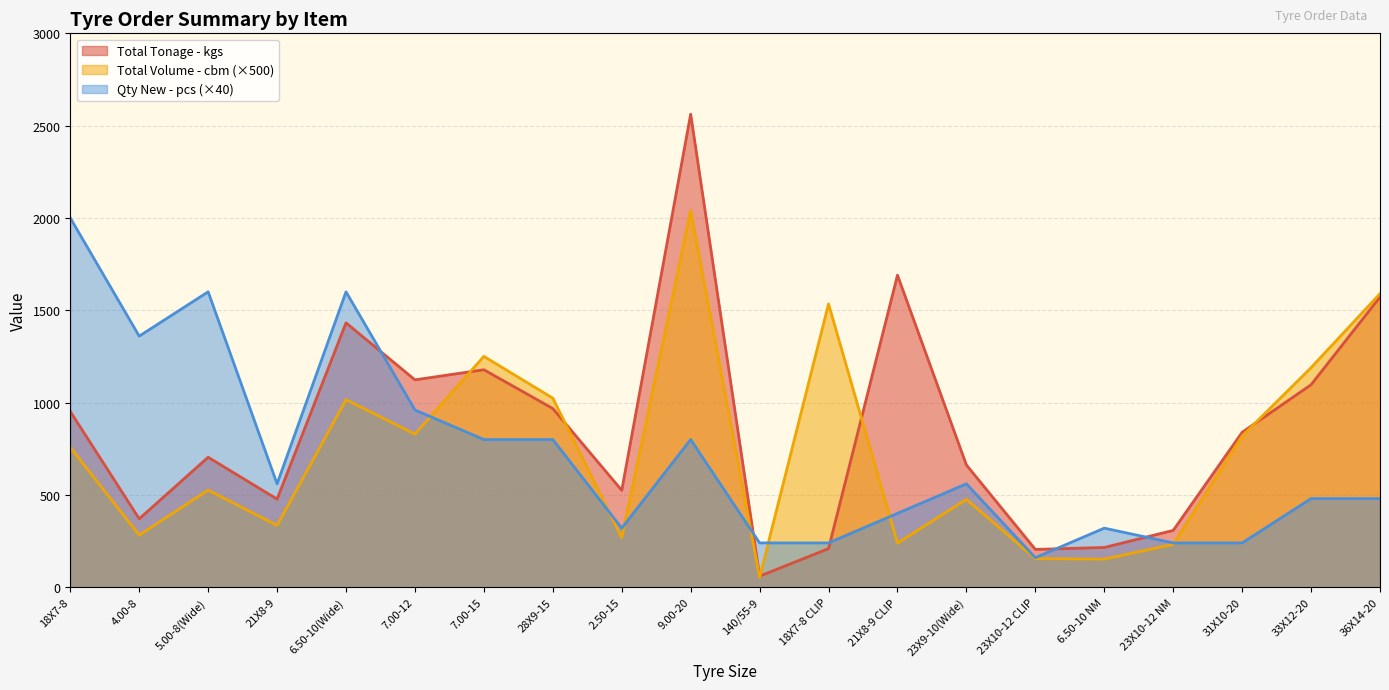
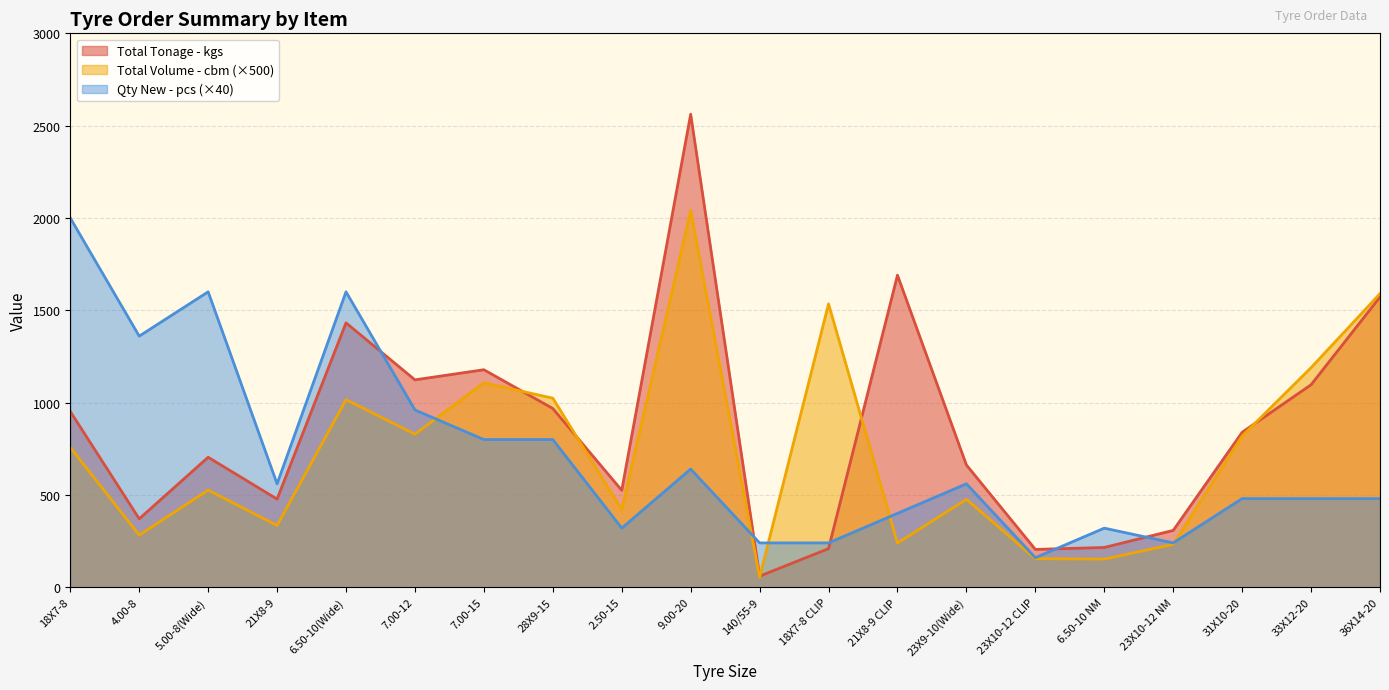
  {
    "Total Tonage - kgs": {
      "18X7-8": 950,
      "4.00-8": 370,
      "5.00-8(Wide)": 700,
      "21X8-9": 480,
      "6.50-10(Wide)": 1430,
      "7.00-12": 1120,
      "7.00-15": 1180,
      "28X9-15": 970,
      "2.50-15": 520,
      "9.00-20": 2560,
      "18X7-8 CLIP": 210,
      "21X8-9 CLIP": 1690,
      "23X9-10(Wide)": 660,
      "23X10-12 CLIP": 200,
      "6.50-10 NM": 220,
      "23X10-12 NM": 310,
      "31X10-20": 840,
      "33X12-20": 1100,
      "36X14-20": 1570
    },
    "Total Volume - cbm (×500)": {
      "18X7-8": 760,
      "4.00-8": 280,
      "5.00-8(Wide)": 530,
      "21X8-9": 330,
      "6.50-10(Wide)": 1020,
      "7.00-12": 830,
-     "7.00-15": 1250,
+     "7.00-15": 1110,
      "28X9-15": 1020,
-     "2.50-15": 270,
+     "2.50-15": 420,
      "9.00-20": 2040,
      "18X7-8 CLIP": 1530,
      "21X8-9 CLIP": 240,
      "23X9-10(Wide)": 480,
      "6.50-10 NM": 150,
      "31X10-20": 820,
      "33X12-20": 1190,
      "36X14-20": 1590
    },
    "Qty New - pcs (×40)": {
      "18X7-8": 2000,
      "4.00-8": 1360,
      "5.00-8(Wide)": 1600,
      "21X8-9": 560,
      "6.50-10(Wide)": 1600,
      "7.00-12": 960,
      "7.00-15": 800,
      "28X9-15": 800,
      "2.50-15": 320,
-     "9.00-20": 800,
+     "9.00-20": 640,
      "140/55-9": 240,
      "18X7-8 CLIP": 240,
      "21X8-9 CLIP": 400,
      "23X9-10(Wide)": 560,
      "6.50-10 NM": 320,
-     "31X10-20": 240,
+     "31X10-20": 480,
      "33X12-20": 480,
      "36X14-20": 480
    }
  }
